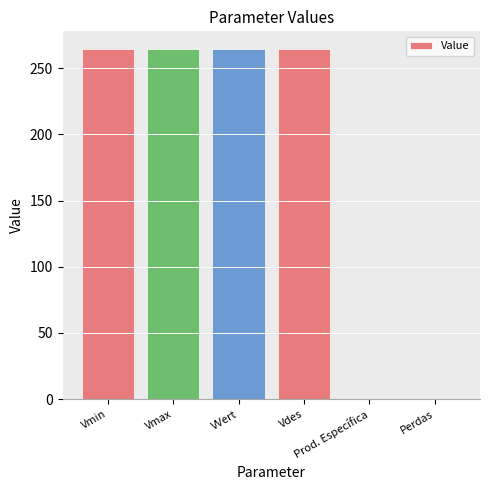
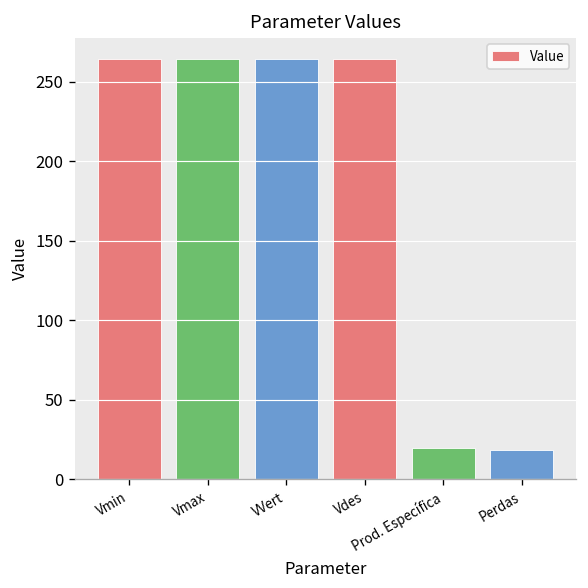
  {
    "Vmin": 264,
    "Vmax": 264,
    "VVert": 264,
    "Vdes": 264,
-   "Prod. Específica": 0,
-   "Perdas": 1
+   "Prod. Específica": 20,
+   "Perdas": 18
  }
